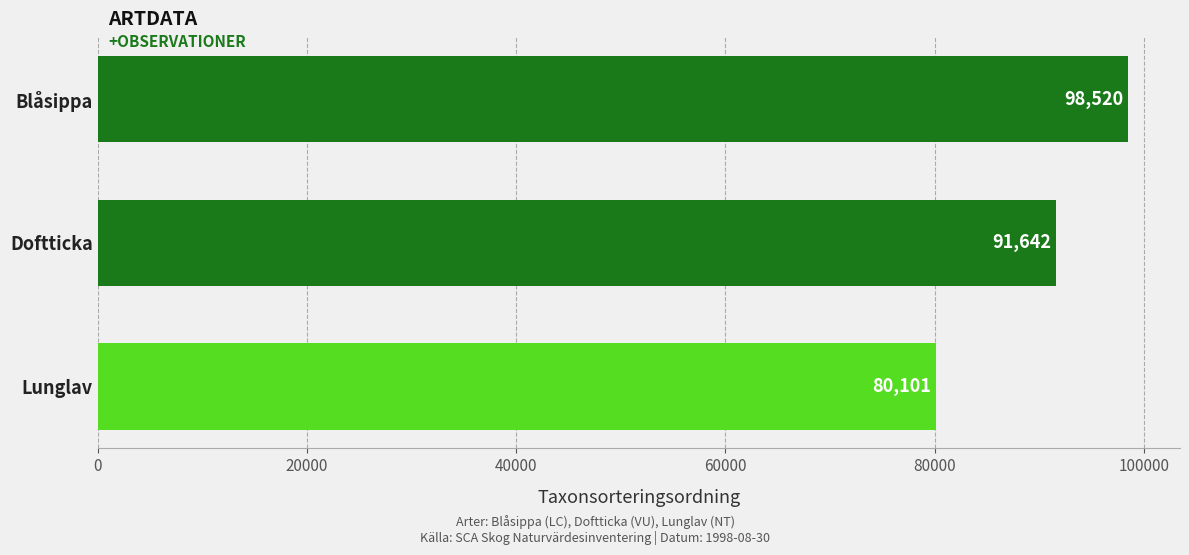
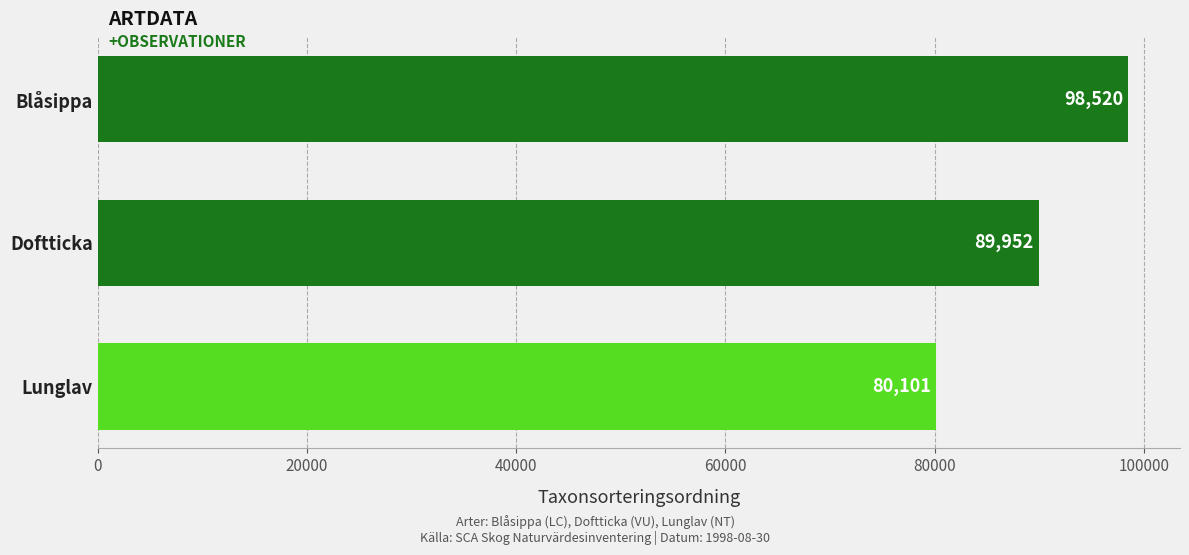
  {
    "Blåsippa": "98,520",
-   "Doftticka": "91,642",
+   "Doftticka": "89,952",
    "Lunglav": "80,101"
  }
